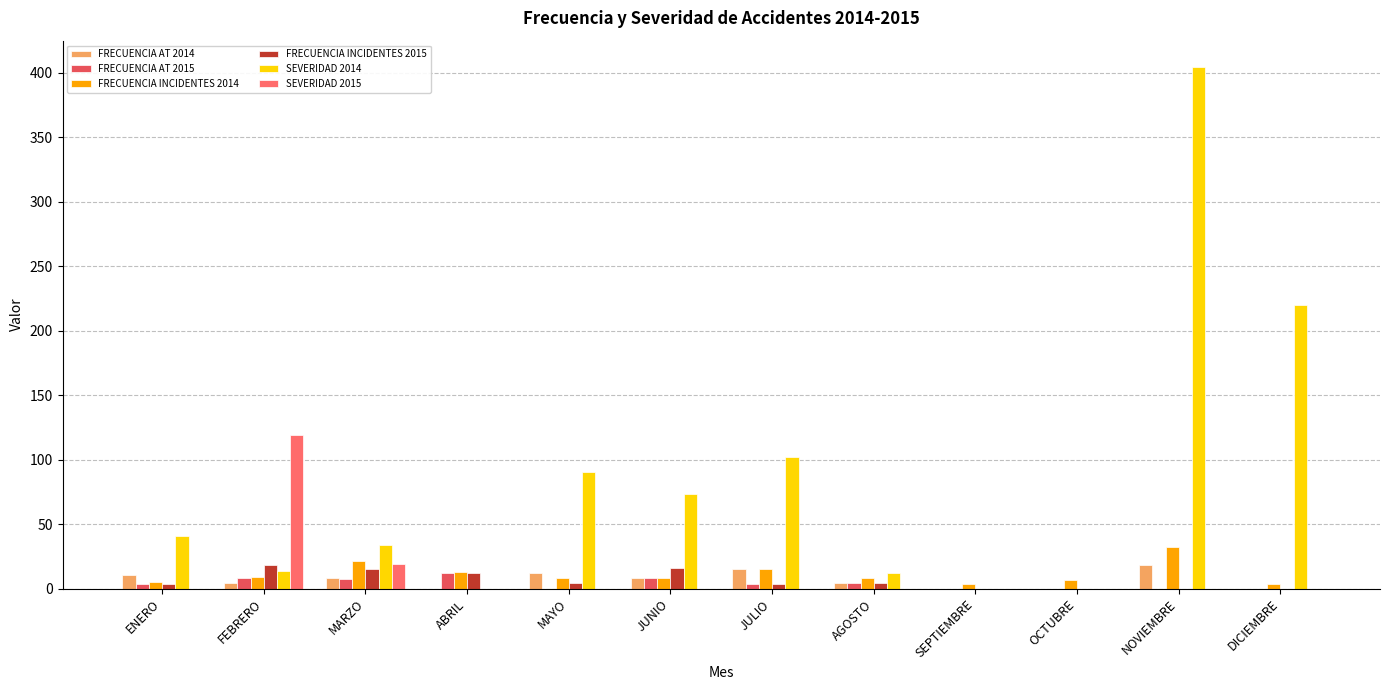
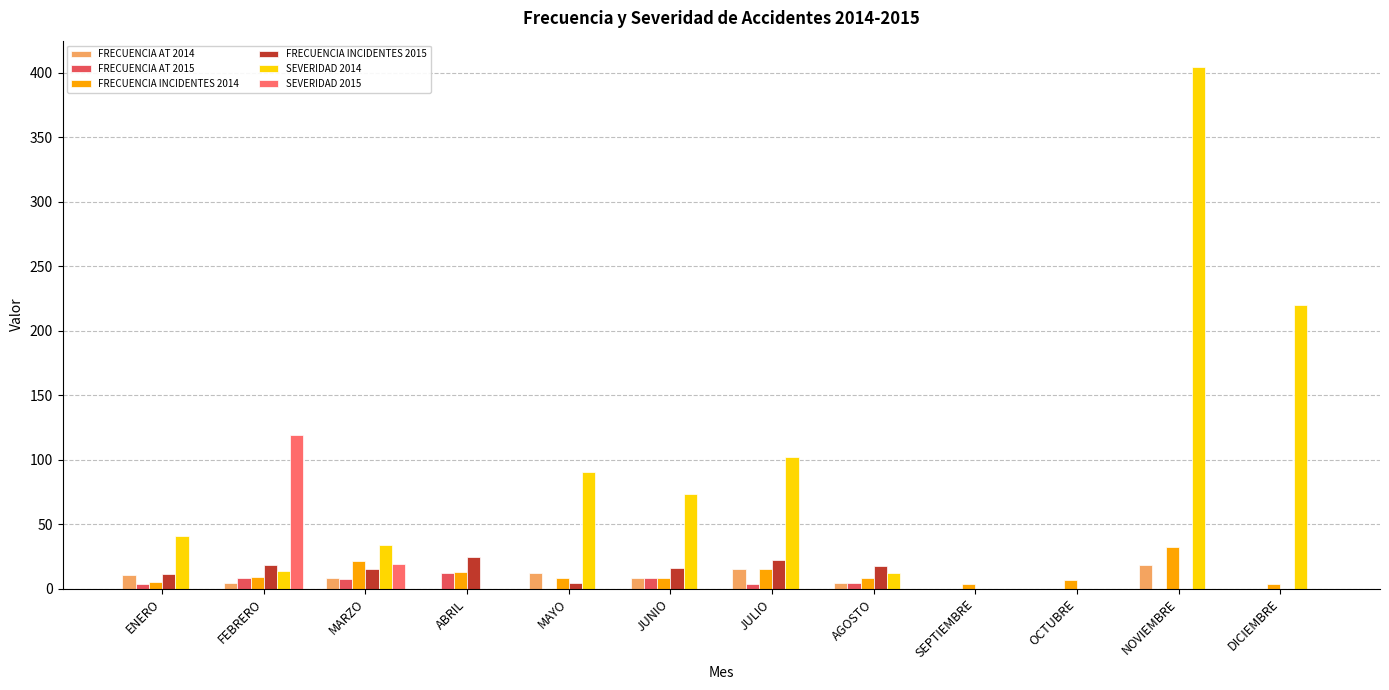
  {
    "FRECUENCIA INCIDENTES 2015": {
-     "ENERO": 4,
+     "ENERO": 11,
      "FEBRERO": 18,
      "MARZO": 15,
-     "ABRIL": 12,
+     "ABRIL": 25,
      "MAYO": 5,
      "JUNIO": 16,
-     "JULIO": 4,
-     "AGOSTO": 4,
+     "JULIO": 22,
+     "AGOSTO": 17,
      "SEPTIEMBRE": 0,
      "OCTUBRE": 0,
      "NOVIEMBRE": 0,
      "DICIEMBRE": 0
    }
  }
